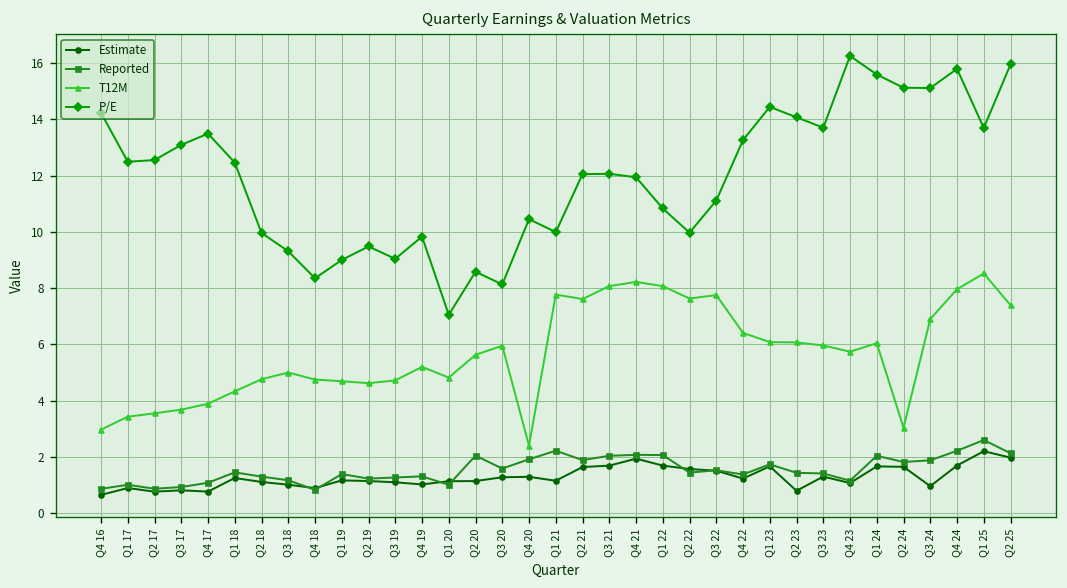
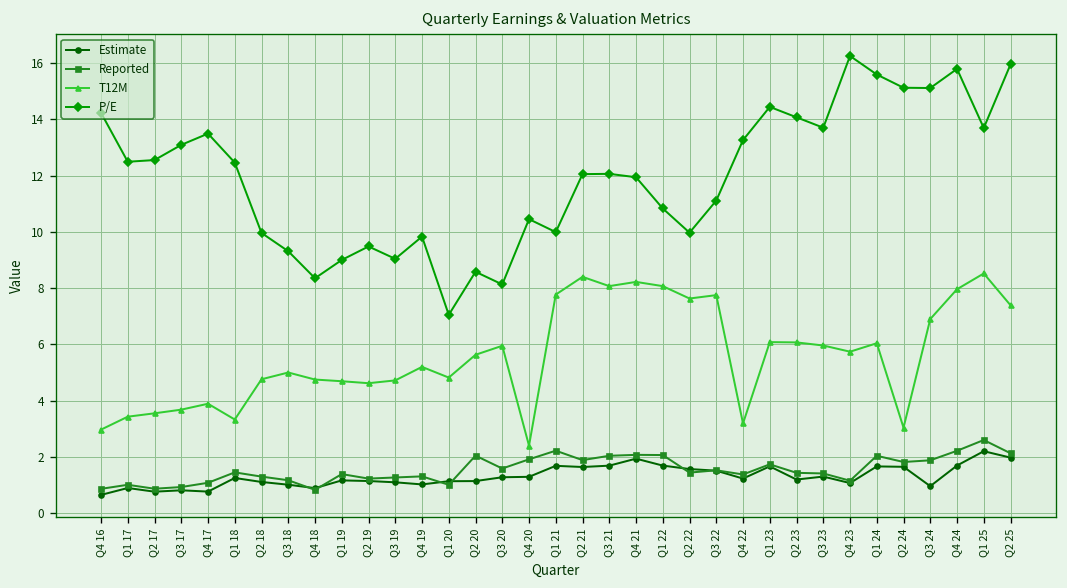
  {
    "Estimate": {
      "Q4 16": 0.7,
      "Q1 17": 0.9,
      "Q3 17": 0.8,
      "Q4 17": 0.8,
      "Q1 18": 1.3,
      "Q2 18": 1.1,
      "Q3 18": 1.0,
      "Q1 19": 1.2,
      "Q3 19": 1.1,
      "Q4 19": 1.0,
      "Q1 20": 1.1,
      "Q2 20": 1.1,
      "Q3 20": 1.3,
      "Q4 20": 1.3,
-     "Q1 21": 1.2,
+     "Q1 21": 1.7,
      "Q2 21": 1.6,
      "Q3 21": 1.7,
      "Q4 21": 1.9,
      "Q1 22": 1.7,
      "Q2 22": 1.6,
      "Q4 22": 1.2,
-     "Q2 23": 0.8,
+     "Q2 23": 1.2,
      "Q3 23": 1.3,
      "Q1 24": 1.7,
      "Q2 24": 1.6,
      "Q3 24": 1.0,
      "Q4 24": 1.7,
      "Q1 25": 2.2,
      "Q2 25": 2.0
    },
    "T12M": {
      "Q4 16": 3.0,
      "Q1 17": 3.4,
      "Q2 17": 3.6,
      "Q3 17": 3.7,
      "Q4 17": 3.9,
-     "Q1 18": 4.3,
+     "Q1 18": 3.3,
      "Q2 18": 4.8,
      "Q3 18": 5.0,
      "Q4 18": 4.8,
      "Q1 19": 4.7,
      "Q2 19": 4.6,
      "Q3 19": 4.7,
      "Q4 19": 5.2,
      "Q1 20": 4.8,
      "Q2 20": 5.6,
      "Q3 20": 6.0,
      "Q4 20": 2.4,
      "Q1 21": 7.8,
-     "Q2 21": 7.6,
+     "Q2 21": 8.4,
      "Q3 21": 8.1,
      "Q4 21": 8.2,
      "Q1 22": 8.1,
      "Q2 22": 7.6,
      "Q3 22": 7.8,
-     "Q4 22": 6.4,
+     "Q4 22": 3.2,
      "Q1 23": 6.1,
      "Q2 23": 6.1,
      "Q3 23": 6.0,
      "Q4 23": 5.7,
      "Q1 24": 6.0,
      "Q2 24": 3.0,
      "Q3 24": 6.9,
      "Q4 24": 8.0,
      "Q1 25": 8.5,
      "Q2 25": 7.4
    }
  }
